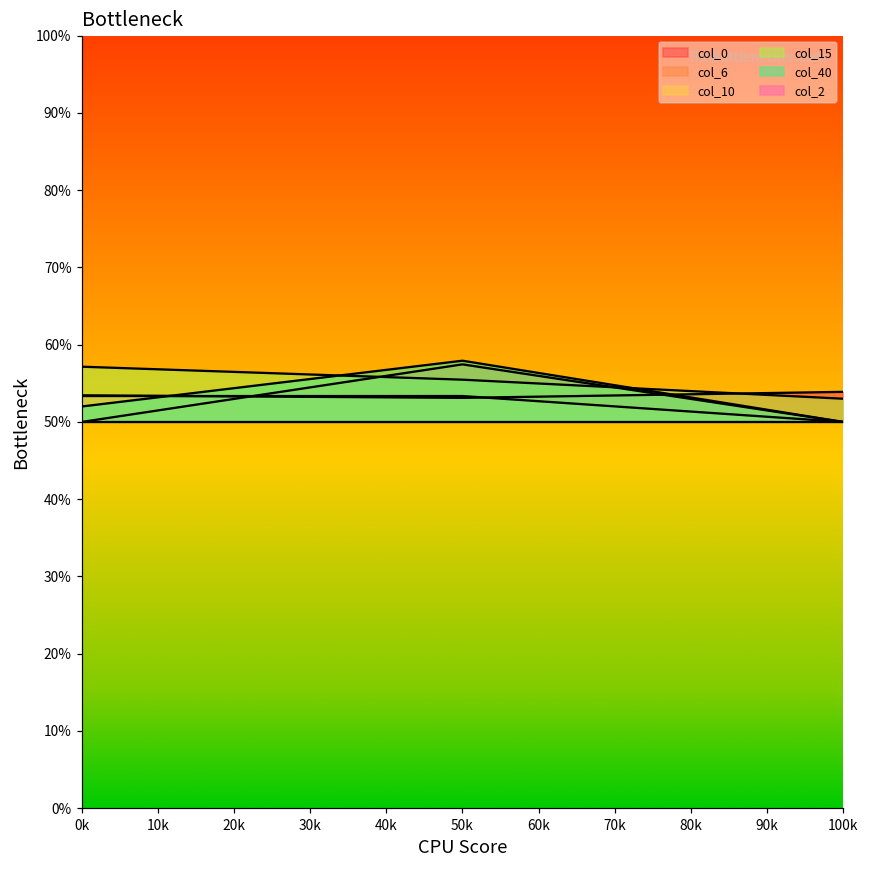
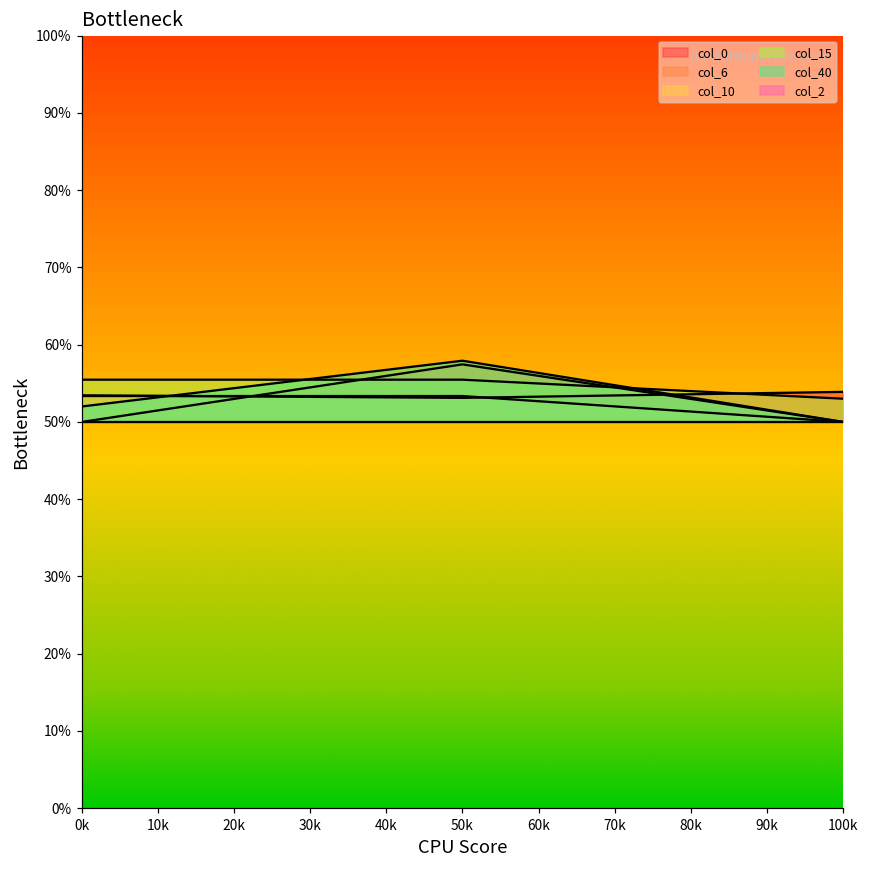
  {
    "col_15": {
-     "0k": "7%",
+     "0k": "5%",
      "50k": "5%",
      "100k": "3%"
    },
    "col_40": {
      "0k": "2%",
      "50k": "8%"
    },
    "col_2": {
      "50k": "0%"
    }
  }
